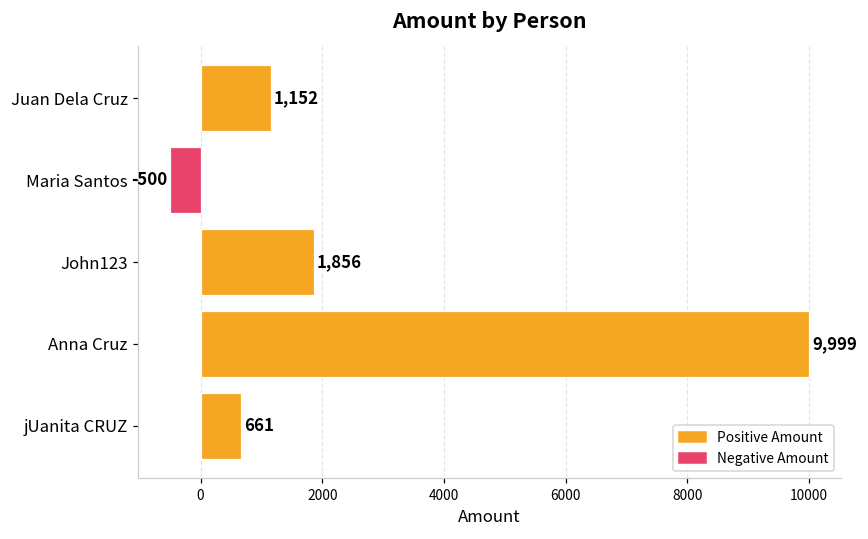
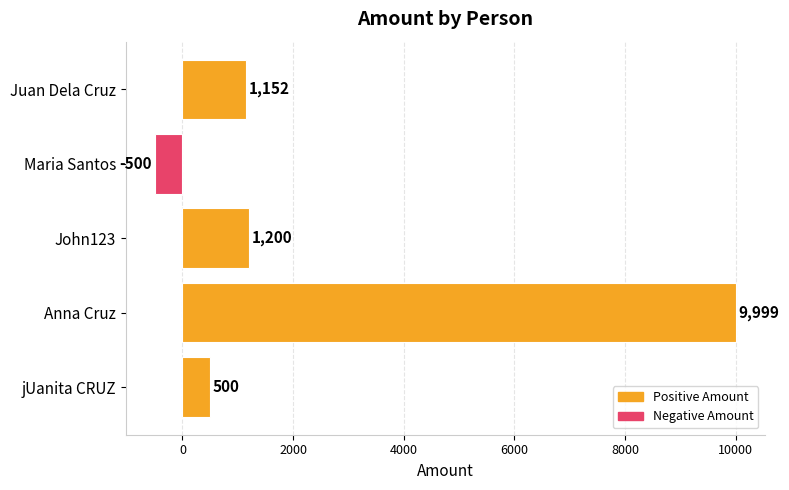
  {
    "Juan Dela Cruz": "1,152",
    "Maria Santos": "-500",
-   "John123": "1,856",
+   "John123": "1,200",
    "Anna Cruz": "9,999",
-   "jUanita CRUZ": "661"
+   "jUanita CRUZ": "500"
  }
